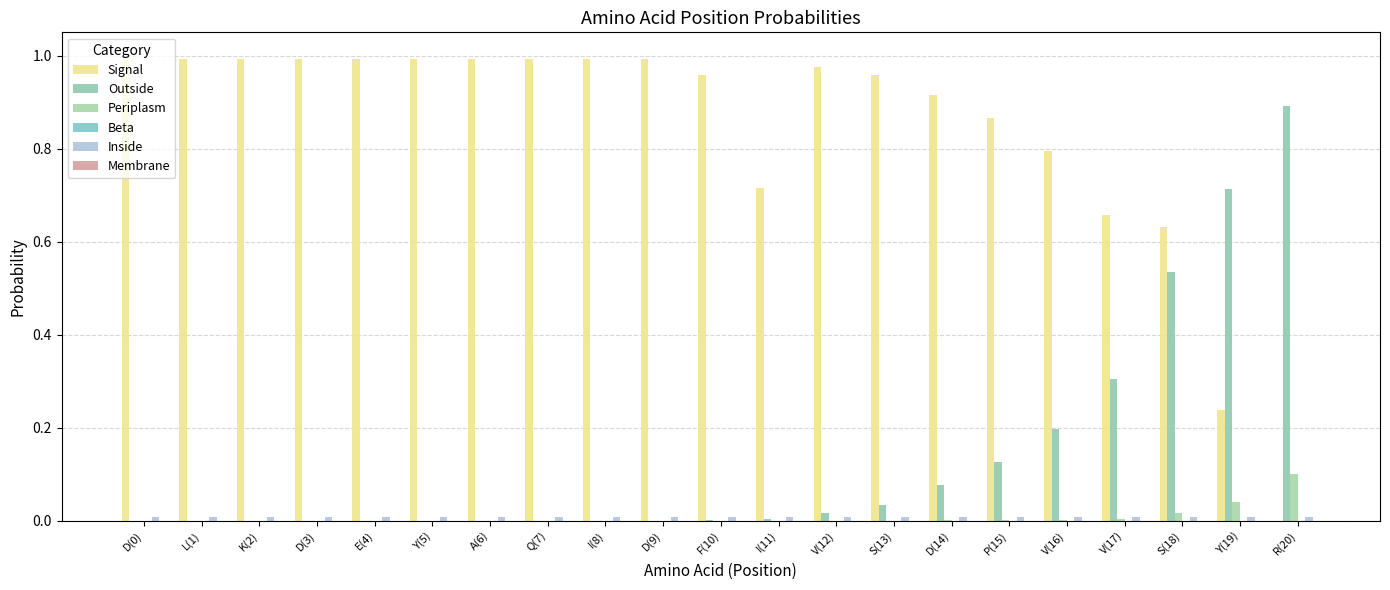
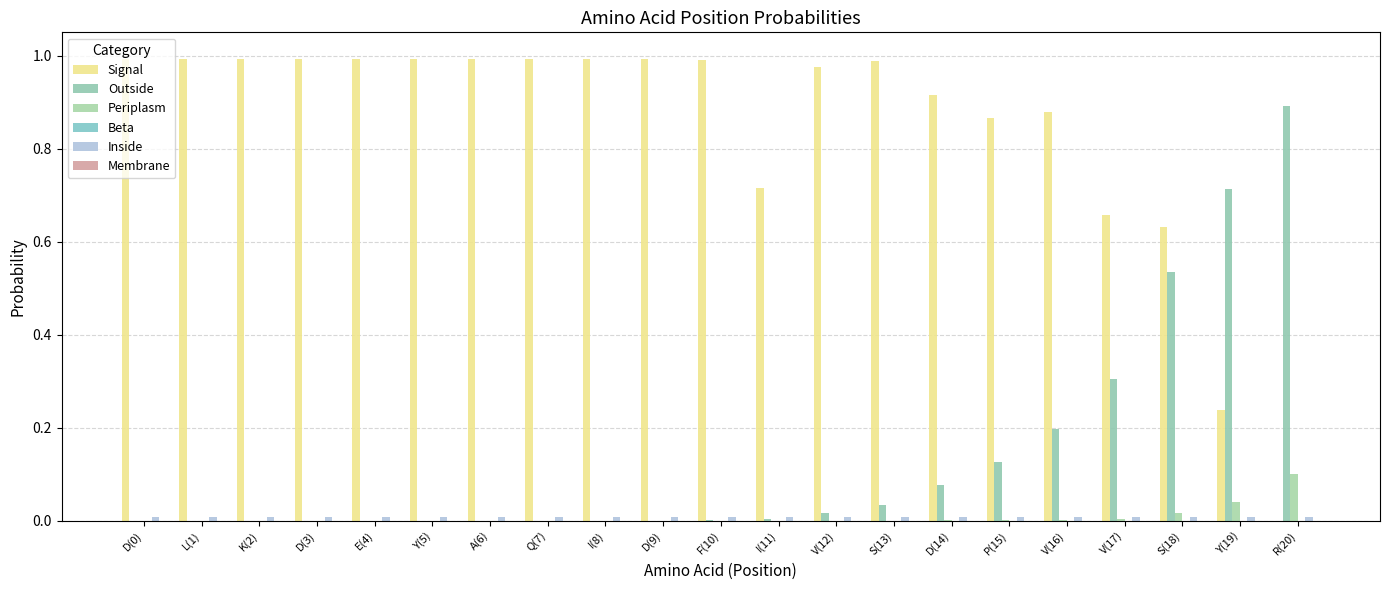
  {
    "Signal": {
      "L(1)": 0.99,
      "K(2)": 0.99,
      "D(3)": 0.99,
      "E(4)": 0.99,
      "Y(5)": 0.99,
      "A(6)": 0.99,
      "Q(7)": 0.99,
      "I(8)": 0.99,
      "D(9)": 0.99,
-     "F(10)": 0.96,
+     "F(10)": 0.99,
      "I(11)": 0.71,
      "V(12)": 0.98,
-     "S(13)": 0.96,
+     "S(13)": 0.99,
      "D(14)": 0.92,
      "P(15)": 0.87,
-     "V(16)": 0.79,
+     "V(16)": 0.88,
      "V(17)": 0.66,
      "S(18)": 0.63,
      "Y(19)": 0.24,
      "R(20)": 0.00
    },
    "Membrane": {
      "D(0)": 0.00,
      "L(1)": 0.00,
      "K(2)": 0.00,
      "D(3)": 0.00,
      "E(4)": 0.00,
      "Y(5)": 0.00,
      "A(6)": 0.00,
      "Q(7)": 0.00,
      "I(8)": 0.00,
      "D(9)": 0.00,
      "F(10)": 0.00,
      "I(11)": 0.00,
      "V(12)": 0.00,
      "S(13)": 0.00,
      "D(14)": 0.00,
      "P(15)": 0.00,
      "V(16)": 0.00,
      "V(17)": 0.00,
      "S(18)": 0.00,
      "Y(19)": 0.00,
      "R(20)": 0.00
    }
  }
